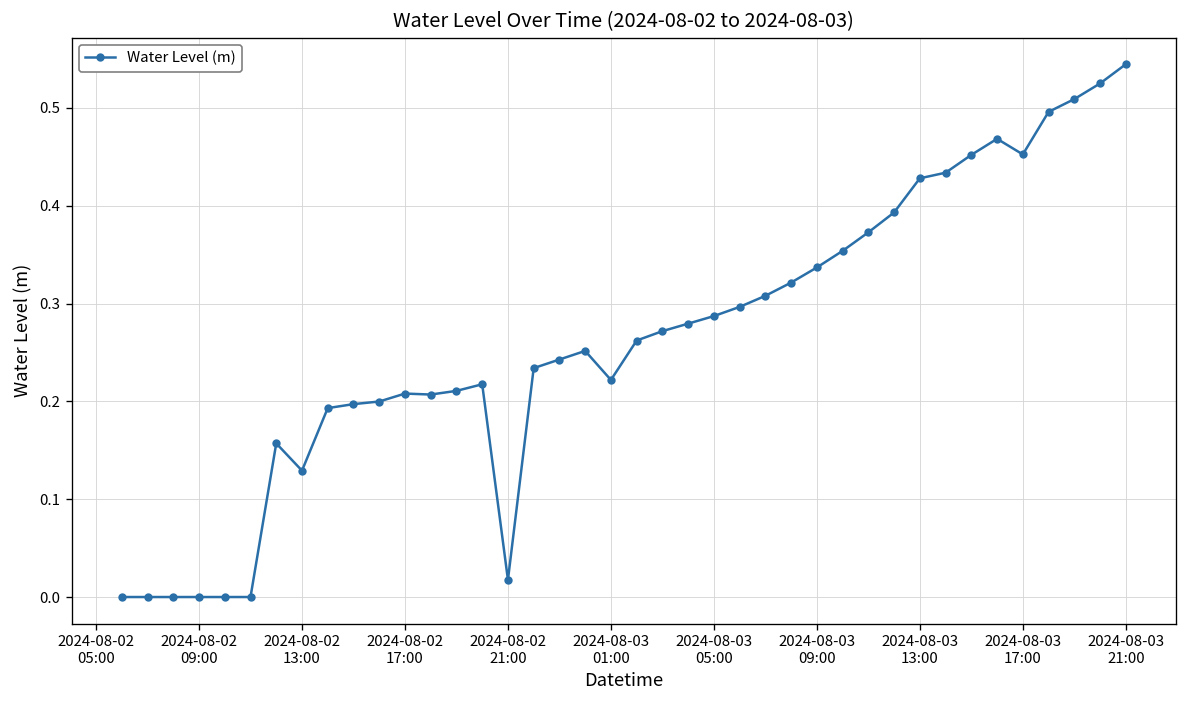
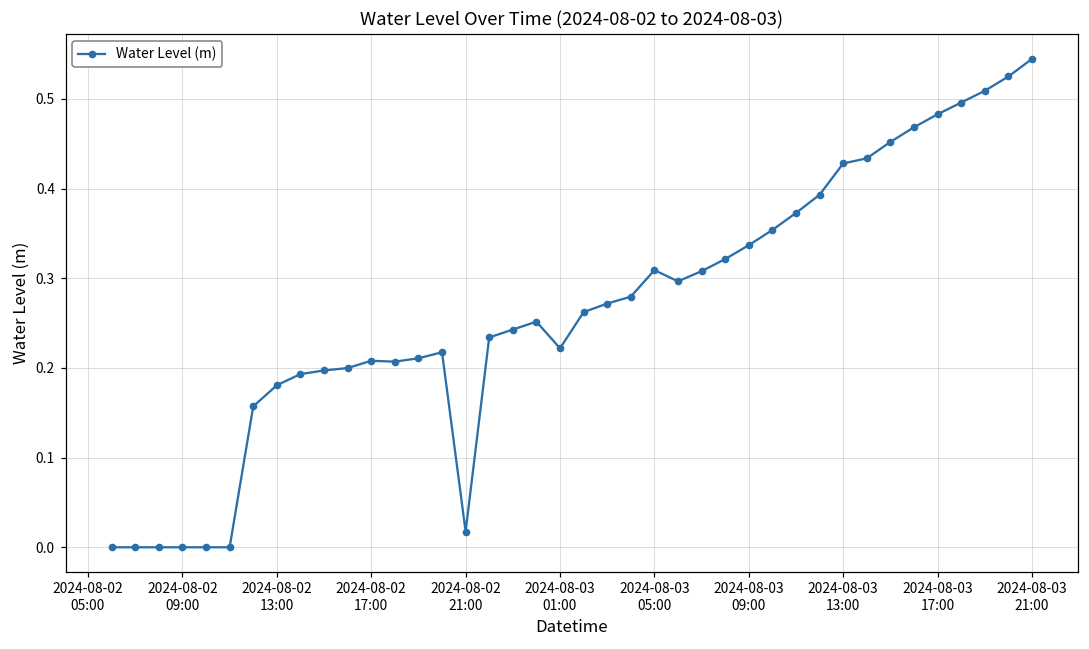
  {
    "2024-08-02 09:00": 0.00,
-   "2024-08-02 13:00": 0.13,
+   "2024-08-02 13:00": 0.18,
    "2024-08-02 17:00": 0.21,
    "2024-08-02 21:00": 0.02,
    "2024-08-03 01:00": 0.22,
-   "2024-08-03 05:00": 0.29,
+   "2024-08-03 05:00": 0.31,
    "2024-08-03 09:00": 0.34,
    "2024-08-03 13:00": 0.43,
-   "2024-08-03 17:00": 0.45,
+   "2024-08-03 17:00": 0.48,
    "2024-08-03 21:00": 0.54
  }
